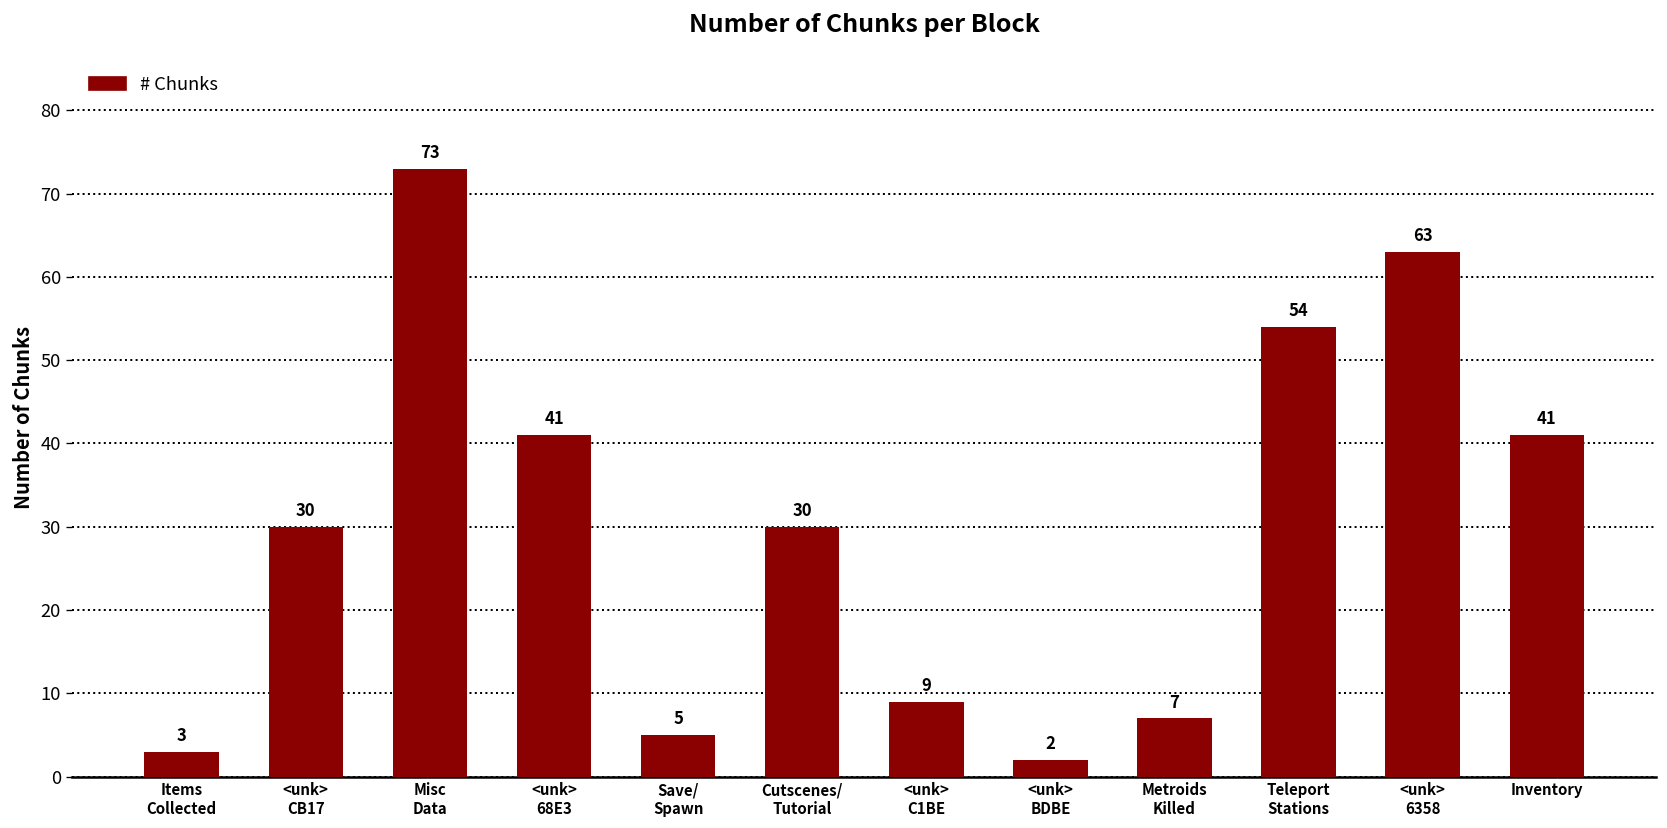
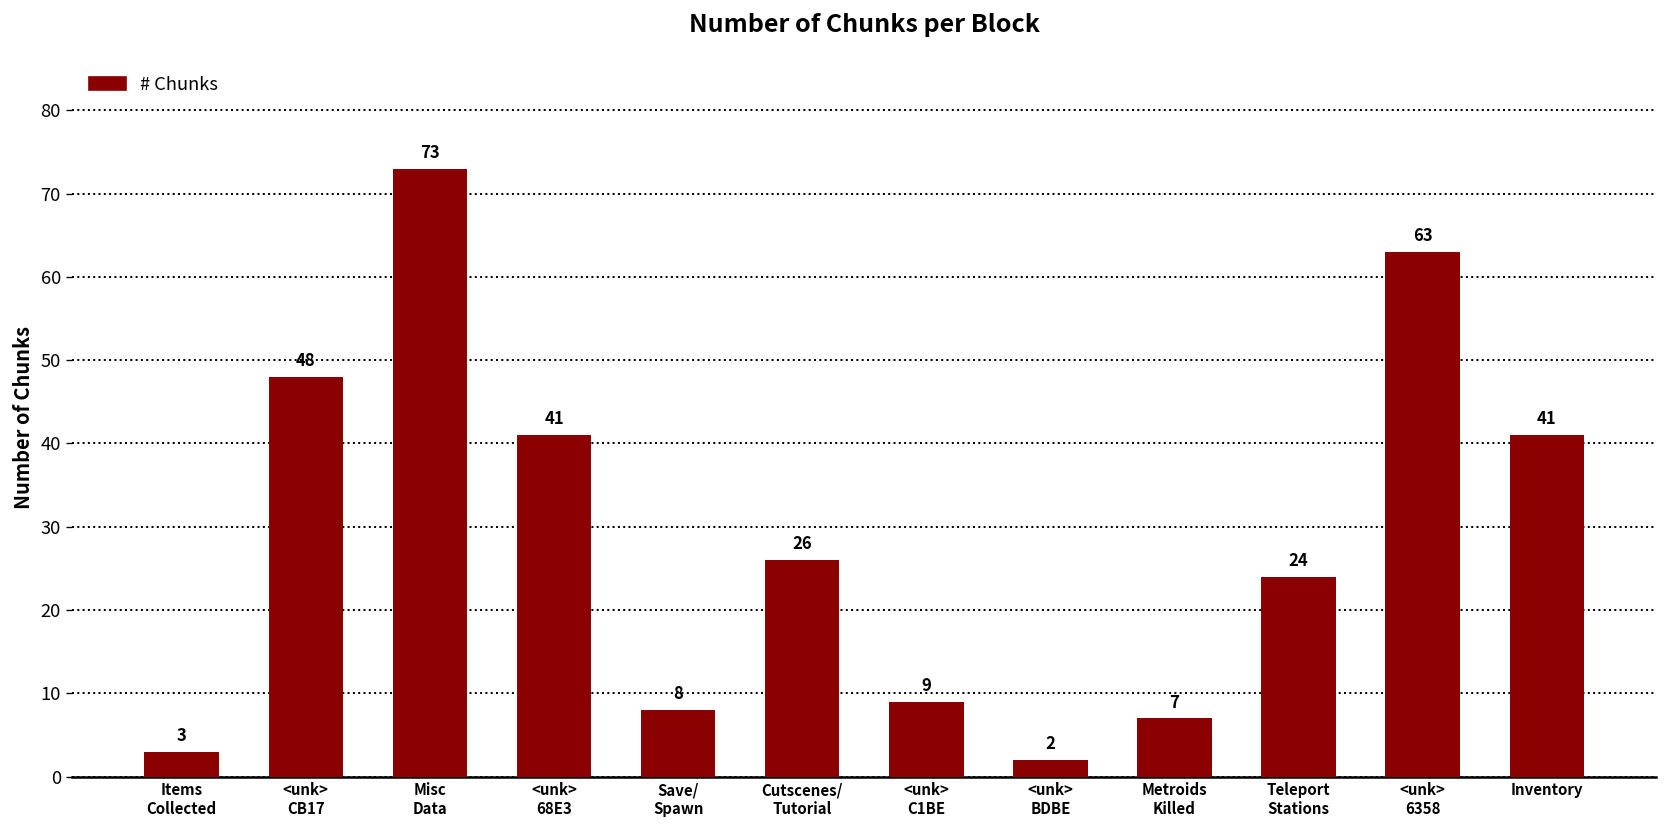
  {
    "Items Collected": 3,
-   "<unk> CB17": 30,
+   "<unk> CB17": 48,
    "Misc Data": 73,
    "<unk> 68E3": 41,
-   "Save/ Spawn": 5,
-   "Cutscenes/ Tutorial": 30,
+   "Save/ Spawn": 8,
+   "Cutscenes/ Tutorial": 26,
    "<unk> C1BE": 9,
    "<unk> BDBE": 2,
    "Metroids Killed": 7,
-   "Teleport Stations": 54,
+   "Teleport Stations": 24,
    "<unk> 6358": 63,
    "Inventory": 41
  }
